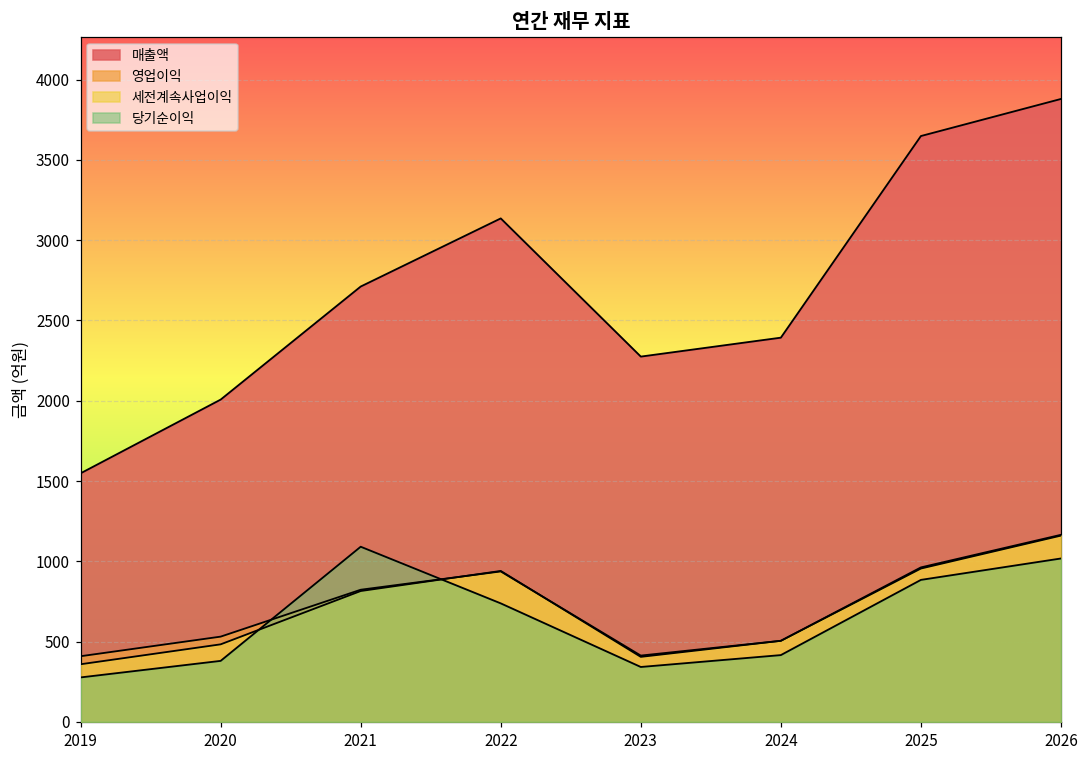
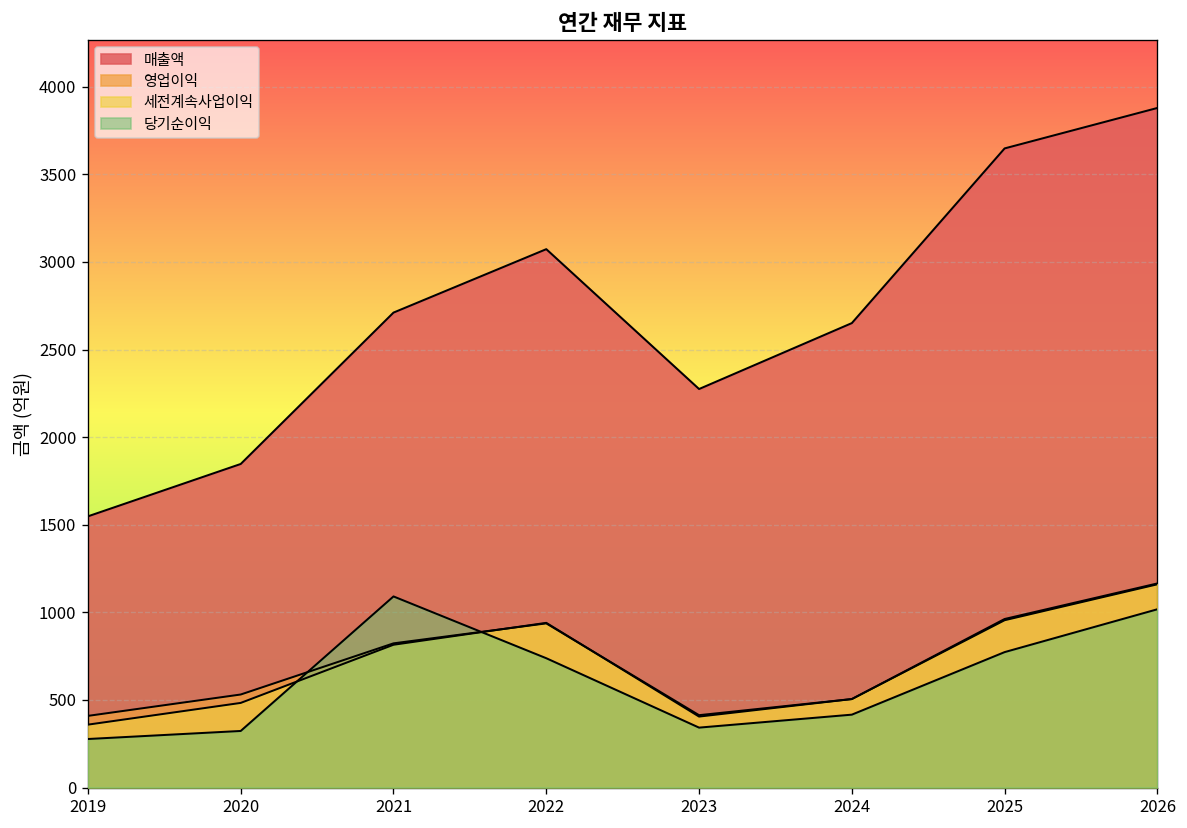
  {
    "매출액": {
      "2019": 1550,
-     "2020": 2010,
+     "2020": 1850,
      "2021": 2710,
-     "2022": 3140,
+     "2022": 3070,
      "2023": 2270,
-     "2024": 2390,
+     "2024": 2650,
      "2025": 3650,
      "2026": 3880
    },
    "당기순이익": {
      "2019": 280,
-     "2020": 380,
+     "2020": 320,
      "2021": 1090,
      "2022": 740,
      "2023": 340,
      "2024": 420,
-     "2025": 880,
+     "2025": 770,
      "2026": 1020
    }
  }
